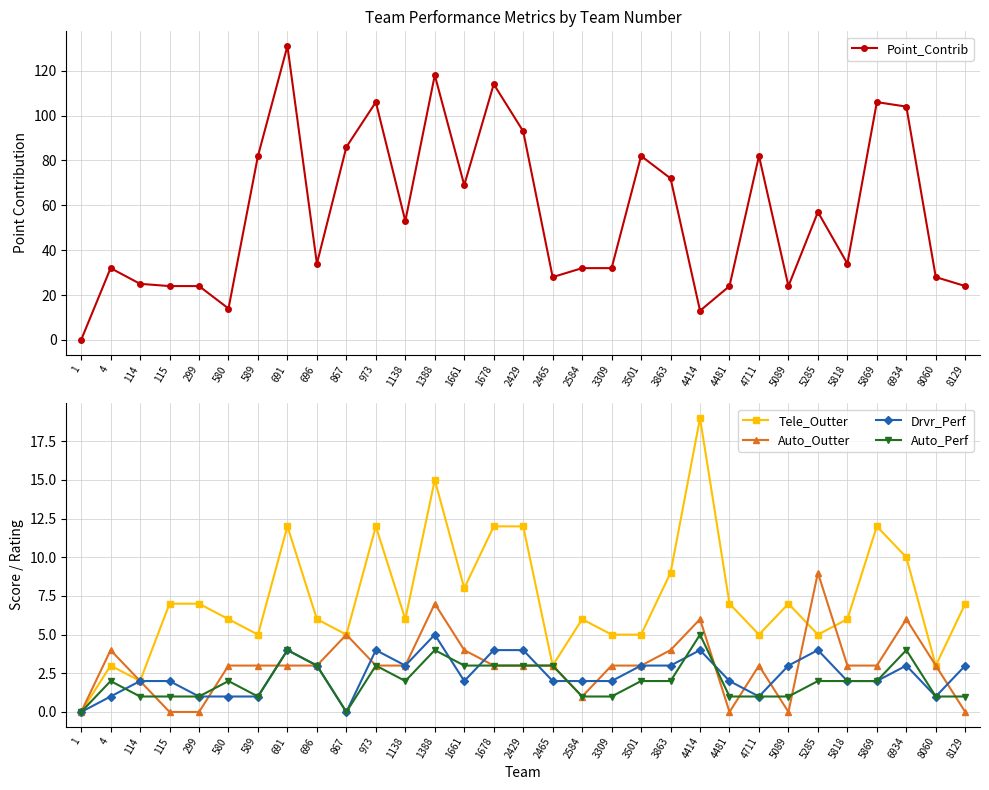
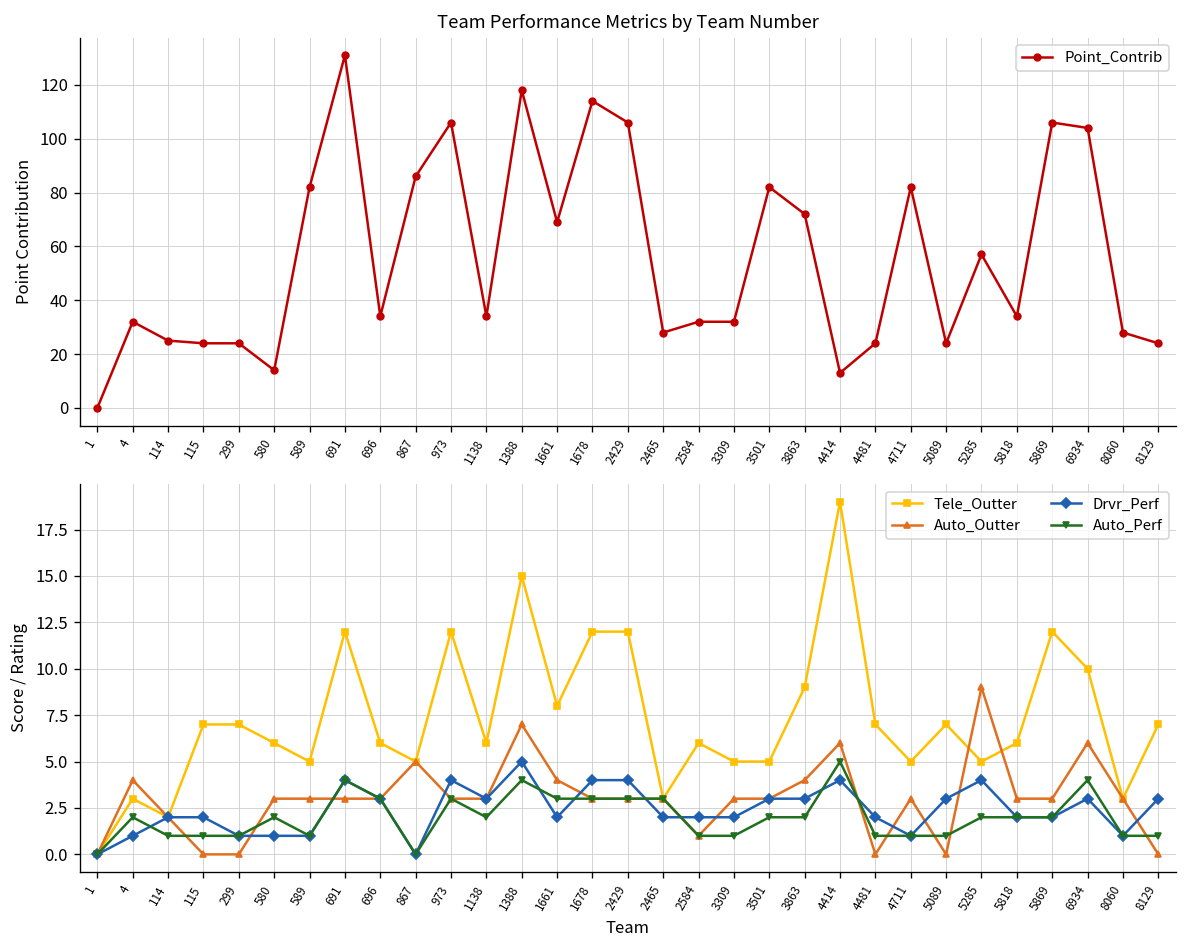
  {
    "Team Performance Metrics by Team Number": {
      "1": 0,
      "4": 32,
      "114": 25,
      "115": 24,
      "299": 24,
      "580": 14,
      "589": 82,
      "691": 131,
      "696": 34,
      "867": 86,
      "973": 106,
-     "1138": 53,
+     "1138": 34,
      "1388": 118,
      "1661": 69,
      "1678": 114,
-     "2429": 93,
+     "2429": 106,
      "2465": 28,
      "2584": 32,
      "3309": 32,
      "3501": 82,
      "3863": 72,
      "4414": 13,
      "4481": 24,
      "4711": 82,
      "5089": 24,
      "5285": 57,
      "5818": 34,
      "5869": 106,
      "6934": 104,
      "8060": 28,
      "8129": 24
    }
  }
